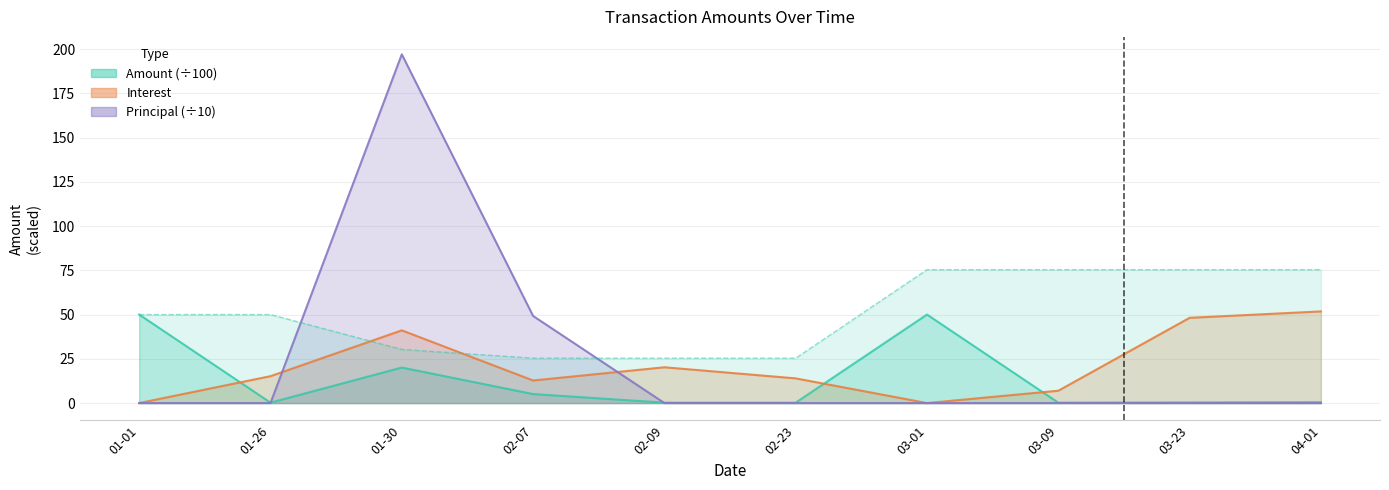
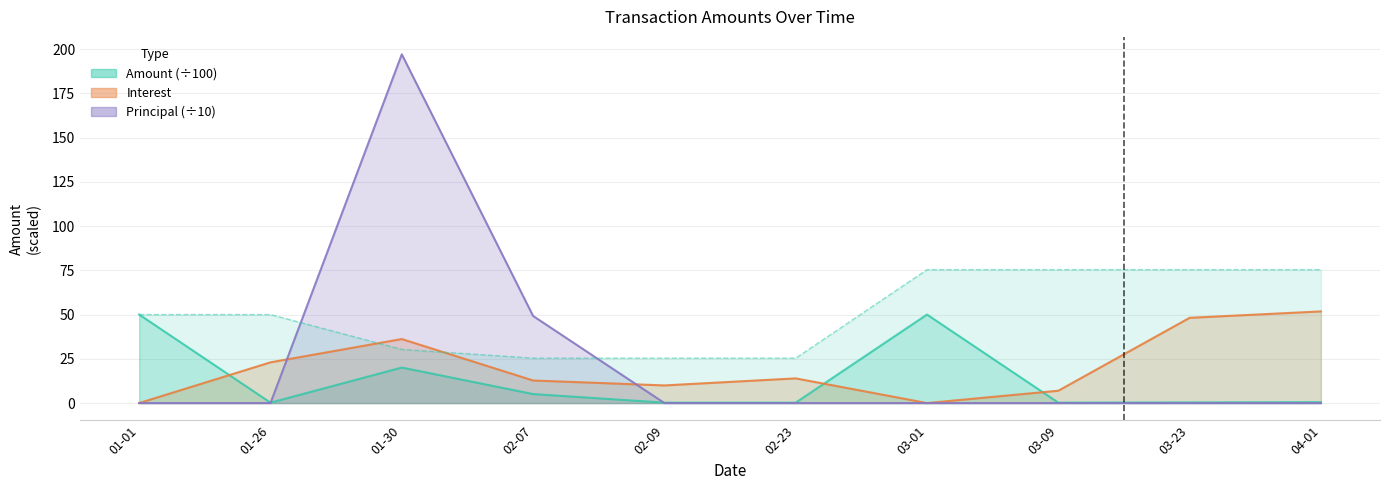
  {
    "Interest": {
-     "01-26": 15,
-     "01-30": 41,
+     "01-26": 23,
+     "01-30": 36,
      "02-07": 13,
-     "02-09": 20,
+     "02-09": 10,
      "02-23": 14,
      "03-09": 7,
      "03-23": 48,
      "04-01": 52
    }
  }
